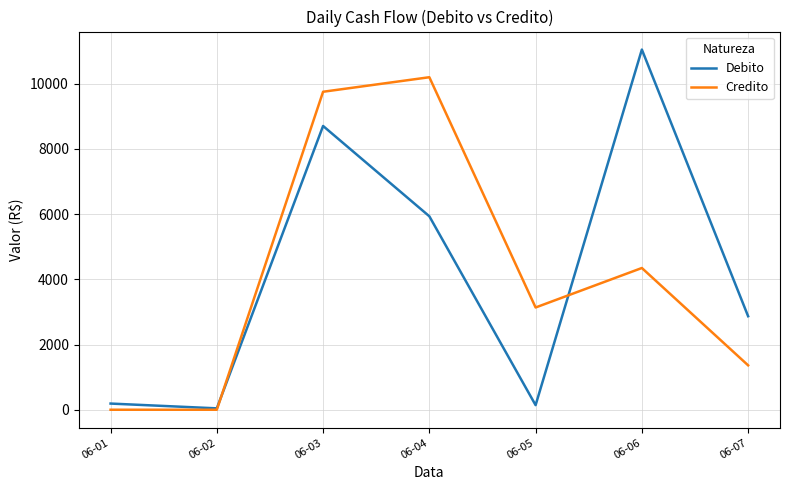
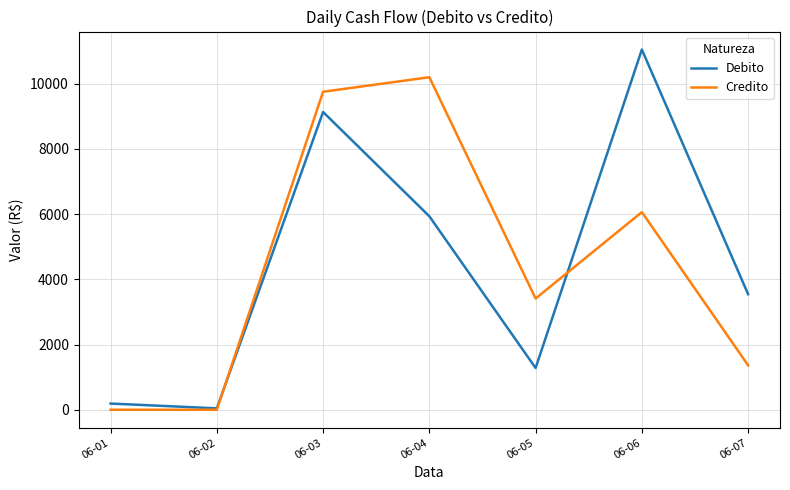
  {
    "Debito": {
      "06-01": 200,
-     "06-03": 8700,
+     "06-03": 9100,
      "06-04": 5900,
-     "06-05": 100,
+     "06-05": 1300,
      "06-06": 11000,
-     "06-07": 2900
+     "06-07": 3500
    },
    "Credito": {
      "06-01": 0,
      "06-03": 9800,
      "06-04": 10200,
-     "06-05": 3100,
-     "06-06": 4300,
+     "06-05": 3400,
+     "06-06": 6100,
      "06-07": 1400
    }
  }
